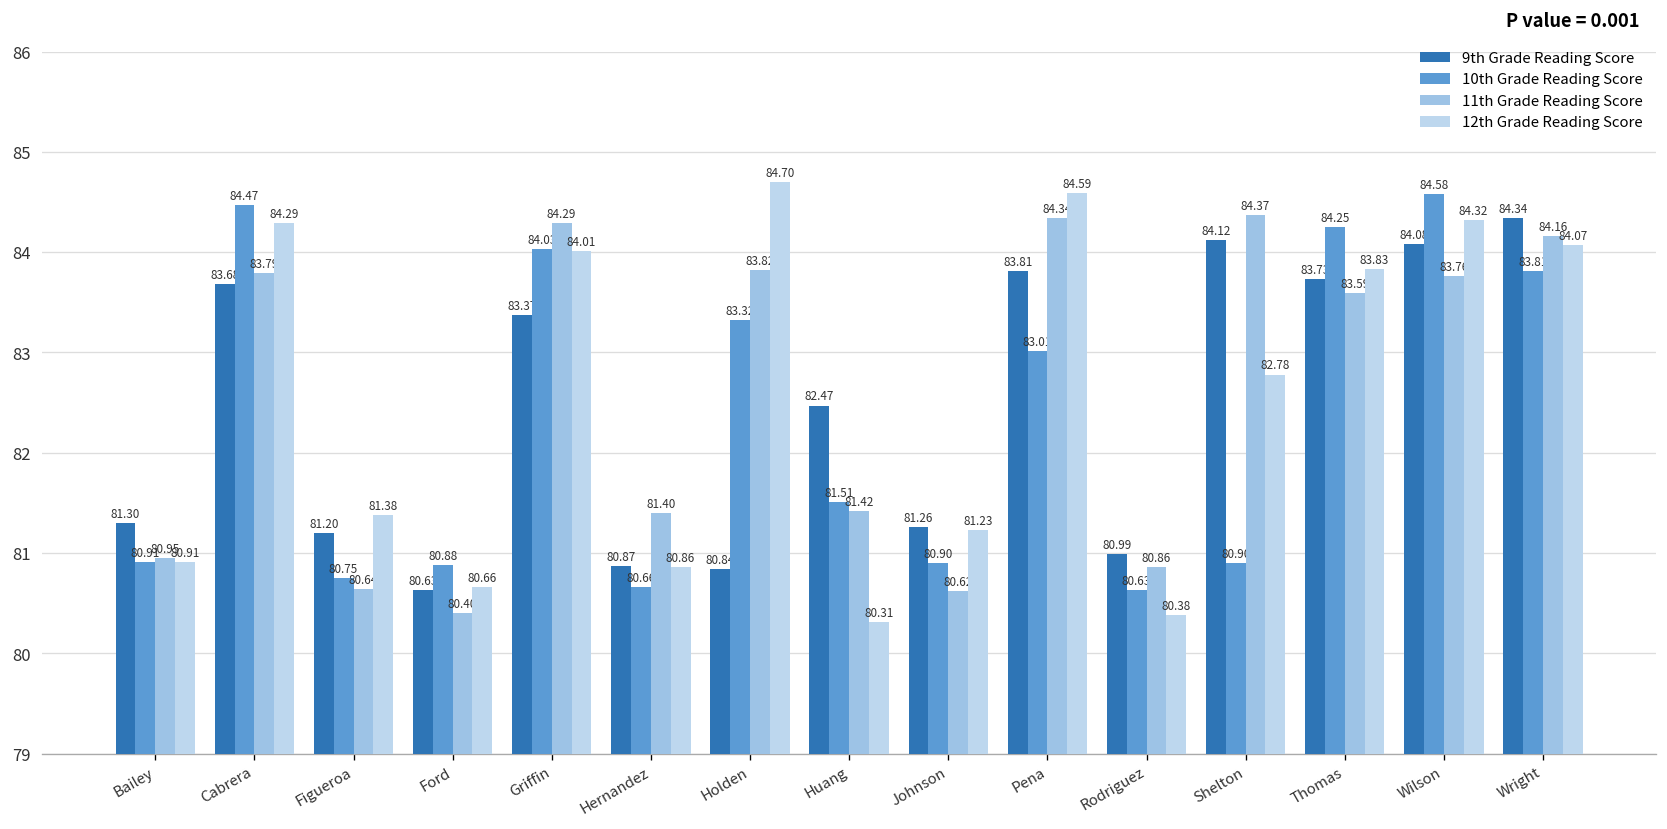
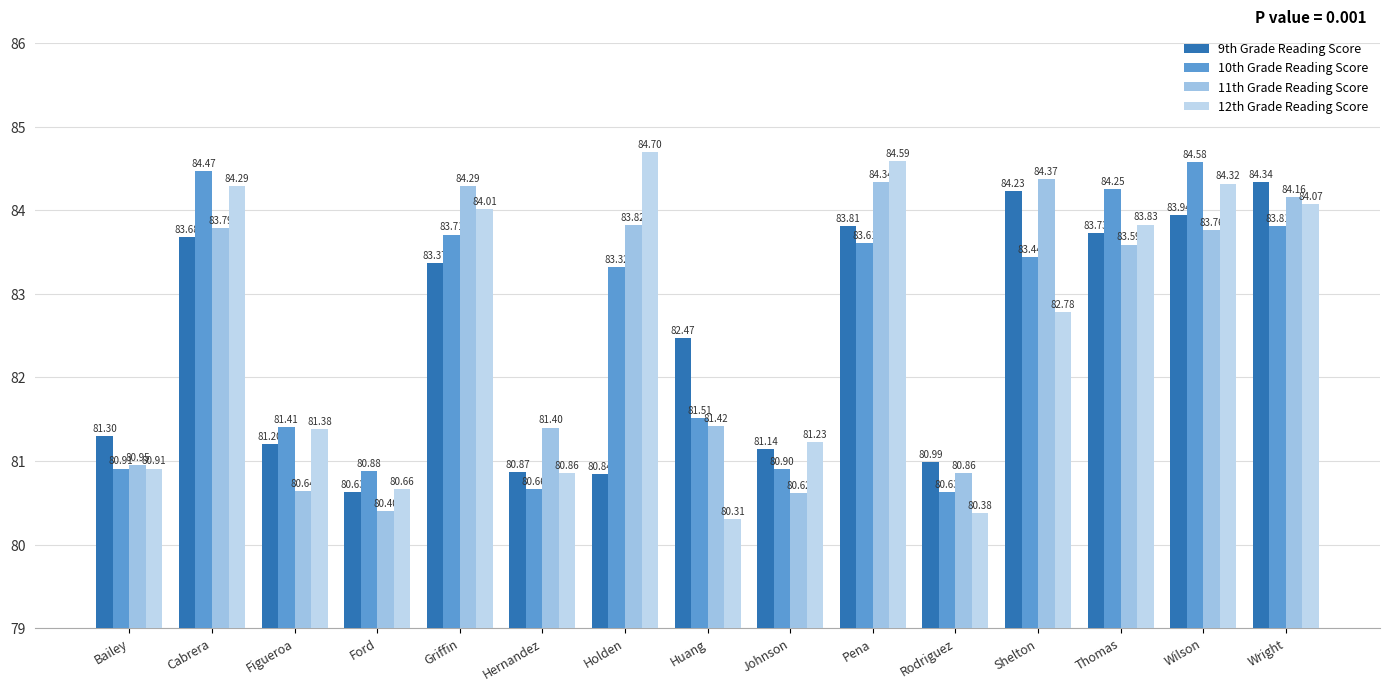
  {
    "9th Grade Reading Score": {
      "Bailey": 81.30,
      "Cabrera": 83.68,
      "Figueroa": 81.20,
      "Ford": 80.63,
      "Griffin": 83.37,
      "Hernandez": 80.87,
      "Holden": 80.84,
      "Huang": 82.47,
-     "Johnson": 81.26,
+     "Johnson": 81.14,
      "Pena": 83.81,
      "Rodriguez": 80.99,
-     "Shelton": 84.12,
+     "Shelton": 84.23,
      "Thomas": 83.73,
-     "Wilson": 84.08,
+     "Wilson": 83.94,
      "Wright": 84.34
    },
    "10th Grade Reading Score": {
      "Cabrera": 84.47,
-     "Figueroa": 80.75,
+     "Figueroa": 81.41,
      "Ford": 80.88,
-     "Griffin": 84.03,
+     "Griffin": 83.71,
      "Hernandez": 80.66,
      "Holden": 83.32,
      "Huang": 81.51,
      "Johnson": 80.90,
-     "Pena": 83.01,
+     "Pena": 83.61,
      "Rodriguez": 80.63,
-     "Shelton": 80.90,
+     "Shelton": 83.44,
      "Thomas": 84.25,
      "Wilson": 84.58,
      "Wright": 83.81
    }
  }
